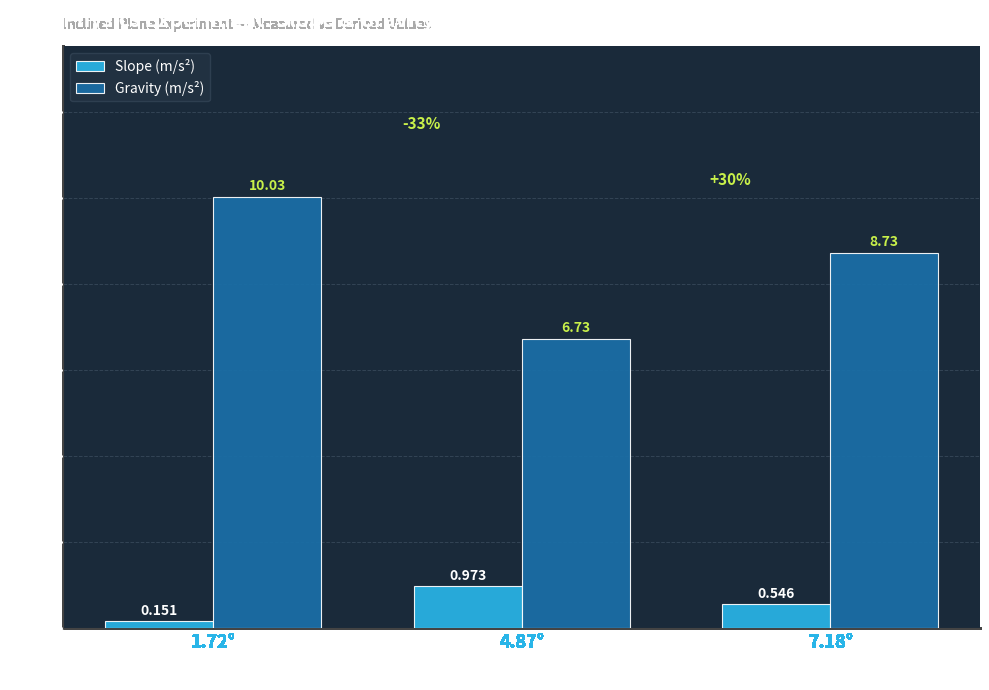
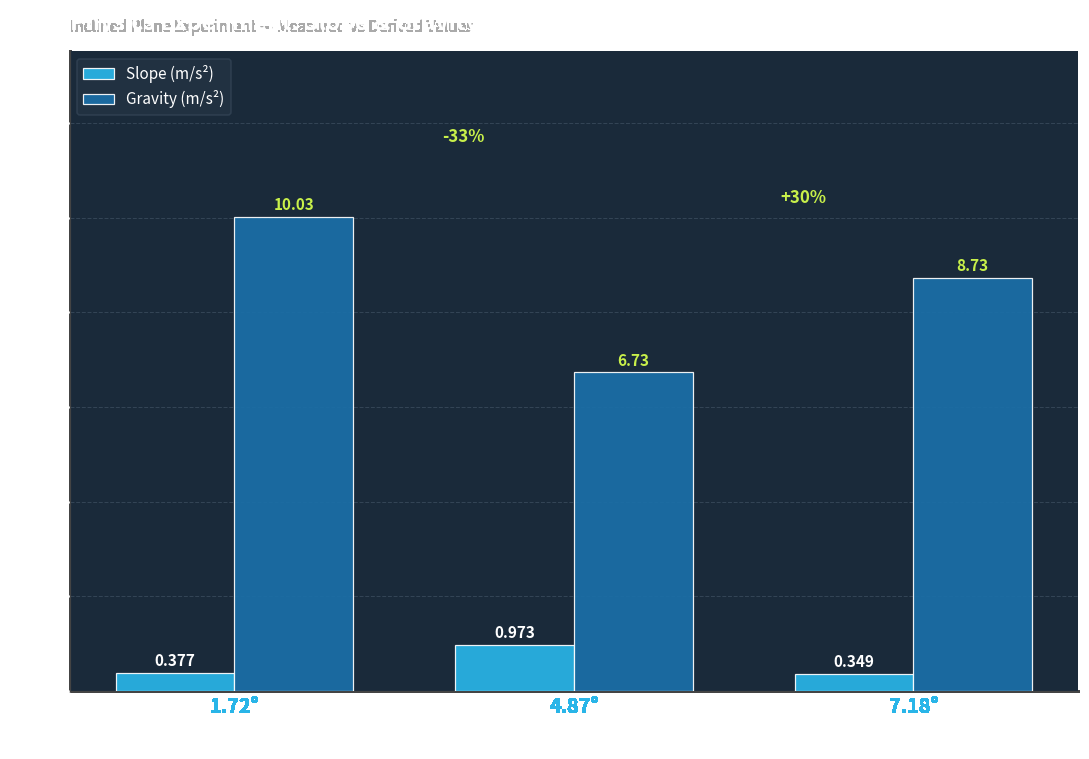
  {
    "Slope (m/s²)": {
-     "1.72°": 0.151,
+     "1.72°": 0.377,
      "4.87°": 0.973,
-     "7.18°": 0.546
+     "7.18°": 0.349
    },
    "Gravity (m/s²)": {
      "1.72°": 10.03,
      "4.87°": 6.73,
      "7.18°": 8.73
    }
  }
